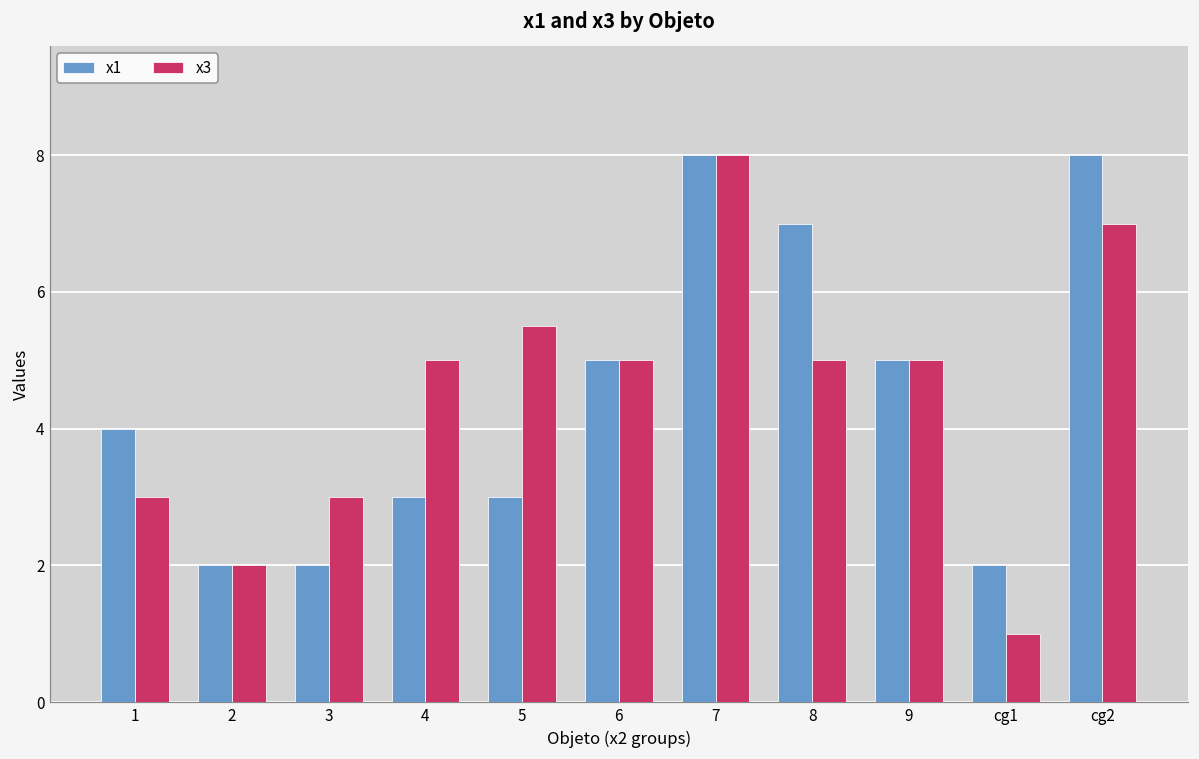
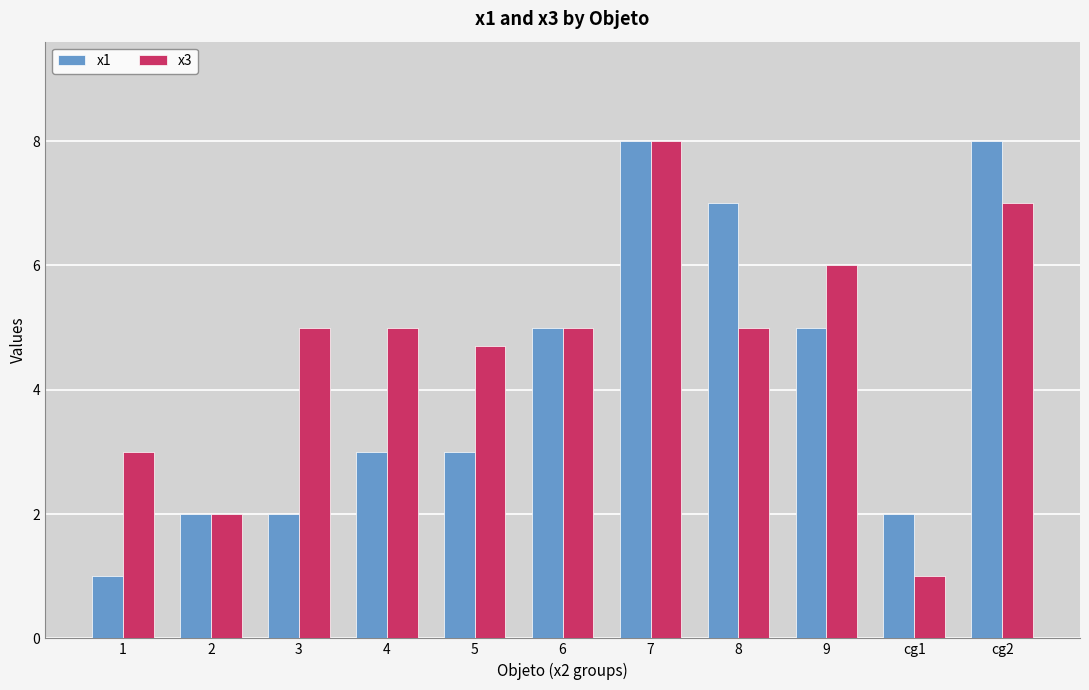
  {
    "x1": {
-     "1": 4,
+     "1": 1,
      "2": 2,
      "3": 2,
      "4": 3,
      "5": 3,
      "6": 5,
      "7": 8,
      "8": 7,
      "9": 5,
      "cg1": 2,
      "cg2": 8
    },
    "x3": {
      "1": 3.0,
      "2": 2.0,
-     "3": 3,
+     "3": 5,
      "4": 5.0,
-     "5": 5.5,
+     "5": 4.7,
      "6": 5.0,
      "7": 8.0,
      "8": 5.0,
-     "9": 5,
+     "9": 6,
      "cg1": 1.0,
      "cg2": 7.0
    }
  }
